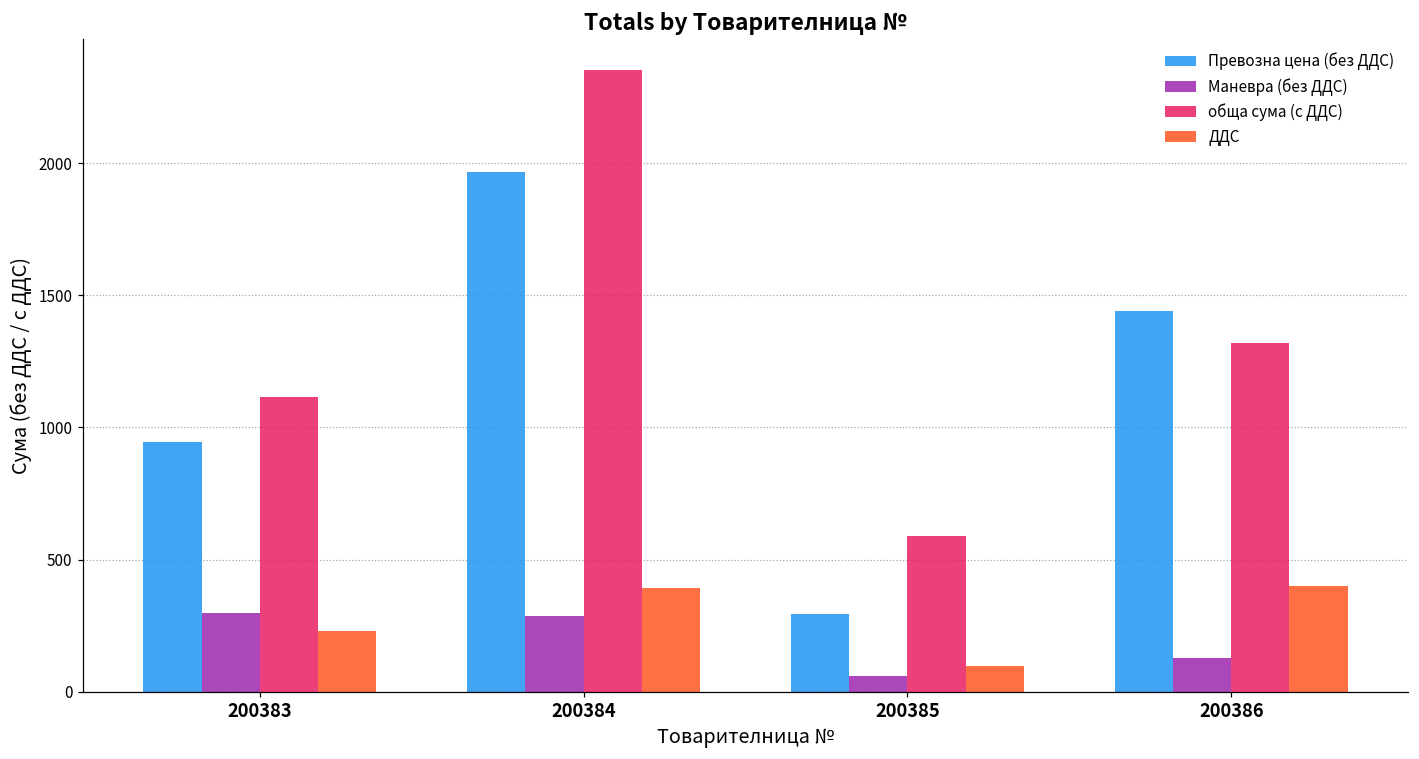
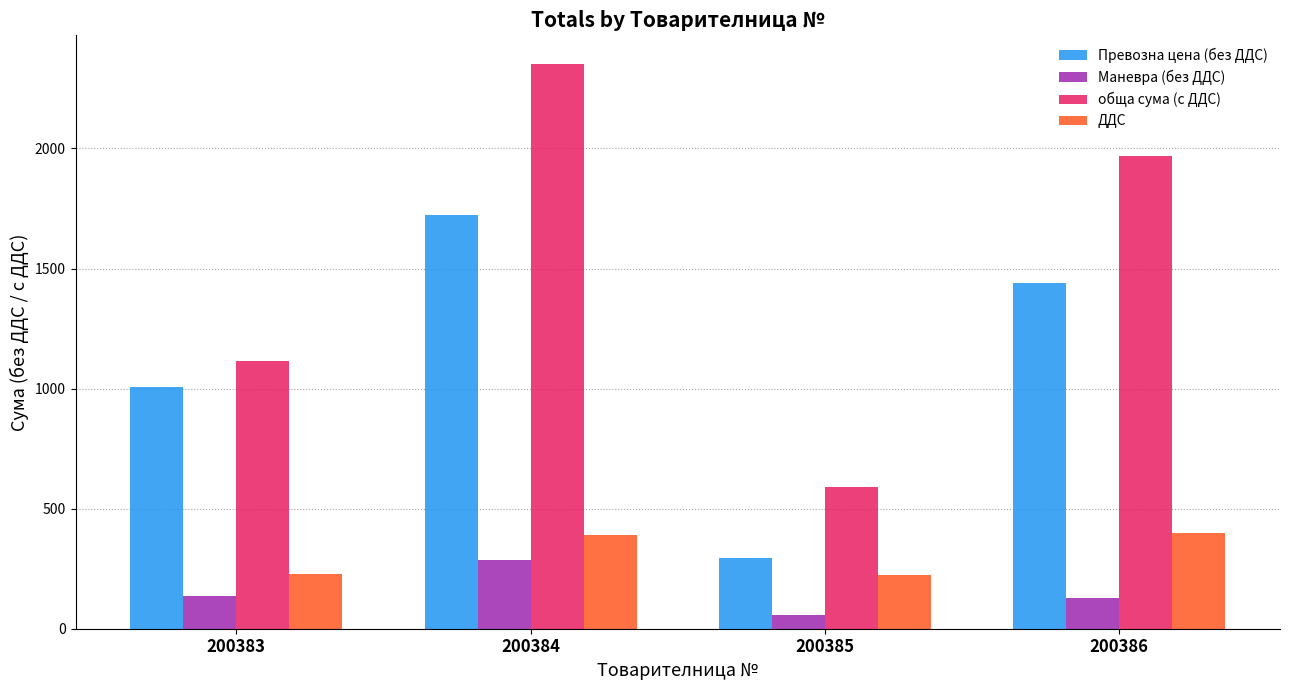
  {
    "Превозна цена (без ДДС)": {
-     "200383": 950,
-     "200384": 1970,
+     "200383": 1010,
+     "200384": 1720,
      "200385": 290,
      "200386": 1440
    },
    "Маневра (без ДДС)": {
-     "200383": 300,
+     "200383": 140,
      "200384": 290,
      "200385": 60,
      "200386": 130
    },
    "обща сума (с ДДС)": {
      "200383": 1110,
      "200384": 2350,
      "200385": 590,
-     "200386": 1320
+     "200386": 1970
    },
    "ДДС": {
      "200383": 230,
      "200384": 390,
-     "200385": 100,
+     "200385": 220,
      "200386": 400
    }
  }
